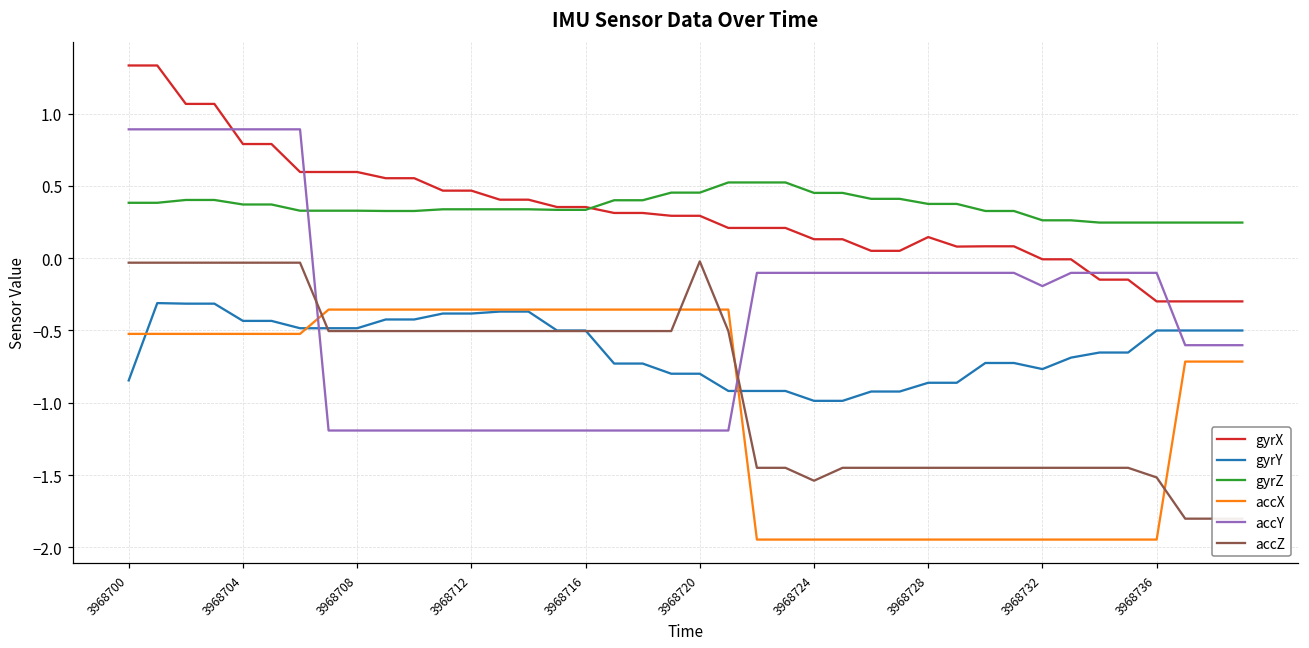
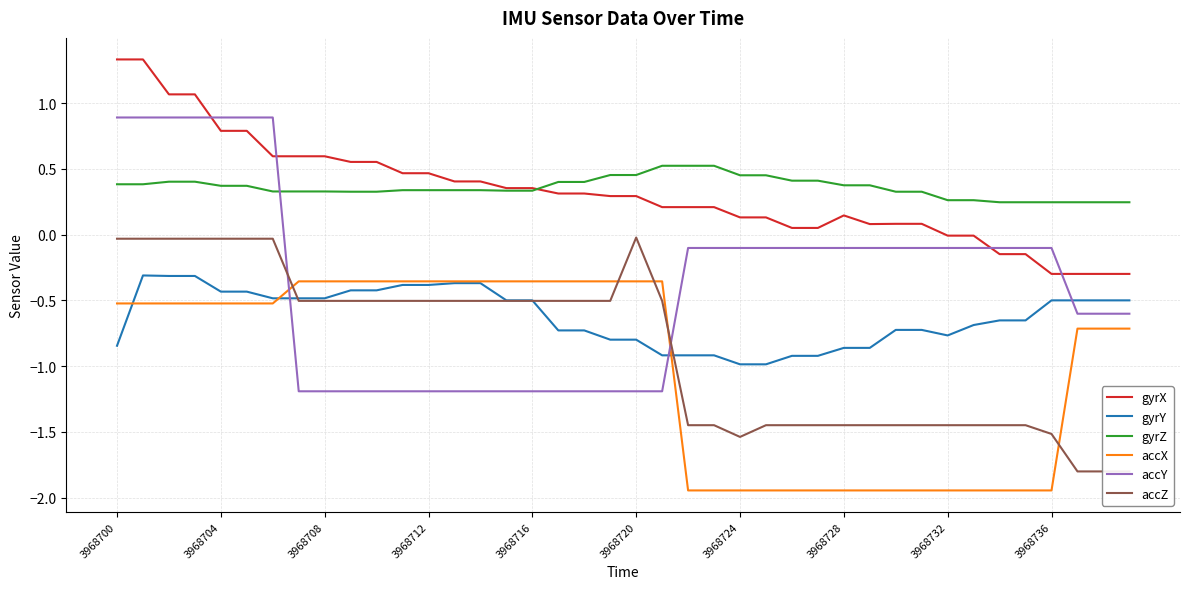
  {
    "gyrX": {
      "3968700": 1.33,
      "3968704": 0.79,
      "3968708": 0.60,
      "3968712": 0.47,
      "3968716": 0.35,
      "3968720": 0.29,
      "3968724": 0.13,
      "3968728": 0.15,
      "3968732": -0.01,
      "3968736": -0.30
    },
    "gyrY": {
      "3968700": -0.85,
      "3968704": -0.43,
      "3968708": -0.48,
      "3968712": -0.38,
      "3968720": -0.80,
      "3968724": -0.99,
      "3968728": -0.86,
      "3968732": -0.77,
      "3968736": -0.50
    },
    "gyrZ": {
      "3968700": 0.38,
      "3968704": 0.37,
      "3968708": 0.33,
      "3968712": 0.34,
      "3968716": 0.33,
      "3968720": 0.45,
      "3968724": 0.45,
      "3968728": 0.38,
      "3968732": 0.26,
      "3968736": 0.25
    },
    "accX": {
      "3968700": -0.52,
      "3968704": -0.52,
      "3968708": -0.36,
      "3968712": -0.36,
      "3968716": -0.36,
      "3968720": -0.36,
      "3968724": -1.95,
      "3968728": -1.95,
      "3968732": -1.95,
      "3968736": -1.95
    },
    "accY": {
      "3968700": 0.89,
      "3968704": 0.89,
      "3968708": -1.19,
      "3968712": -1.19,
      "3968716": -1.19,
      "3968720": -1.19,
      "3968724": -0.10,
      "3968728": -0.10,
-     "3968732": -0.19,
+     "3968732": -0.10,
      "3968736": -0.10
    },
    "accZ": {
      "3968700": -0.03,
      "3968704": -0.03,
      "3968708": -0.50,
      "3968712": -0.50,
      "3968720": -0.02,
      "3968724": -1.54,
      "3968728": -1.45,
      "3968732": -1.45,
      "3968736": -1.52
    }
  }
